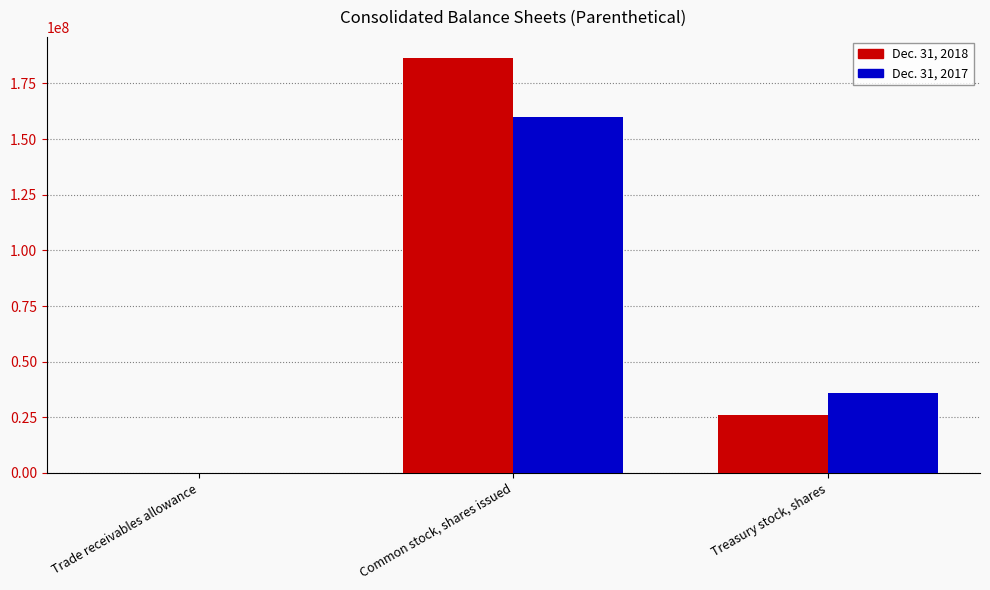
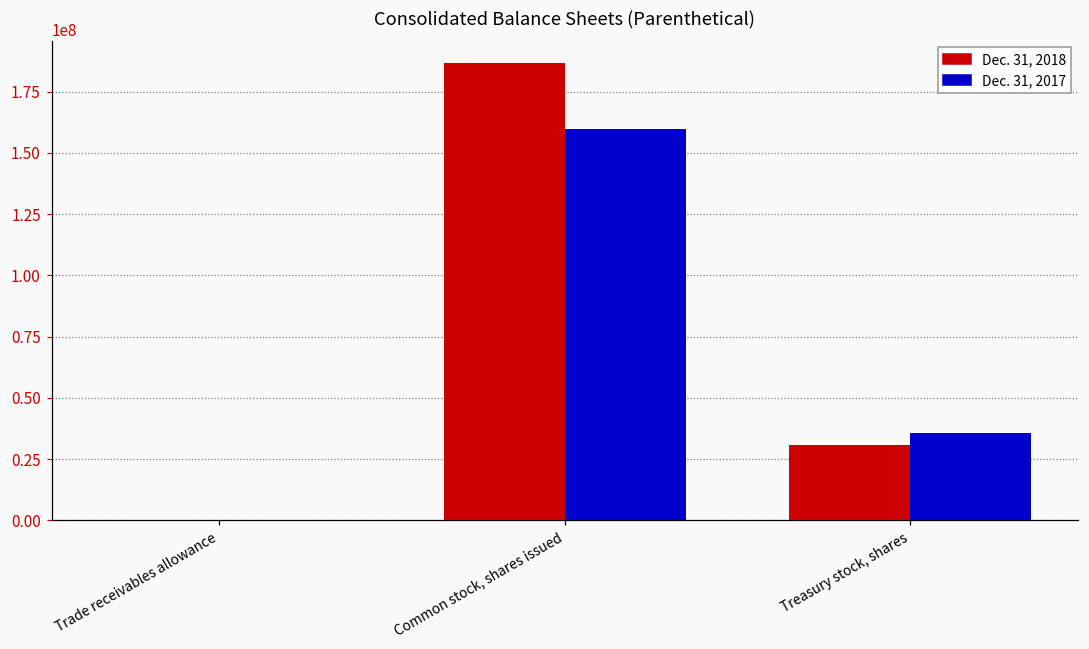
  {
    "Dec. 31, 2018": {
      "Common stock, shares issued": 187000000,
-     "Treasury stock, shares": 26000000
+     "Treasury stock, shares": 31000000
    },
    "Dec. 31, 2017": {
      "Common stock, shares issued": 160000000,
      "Treasury stock, shares": 36000000
    }
  }
